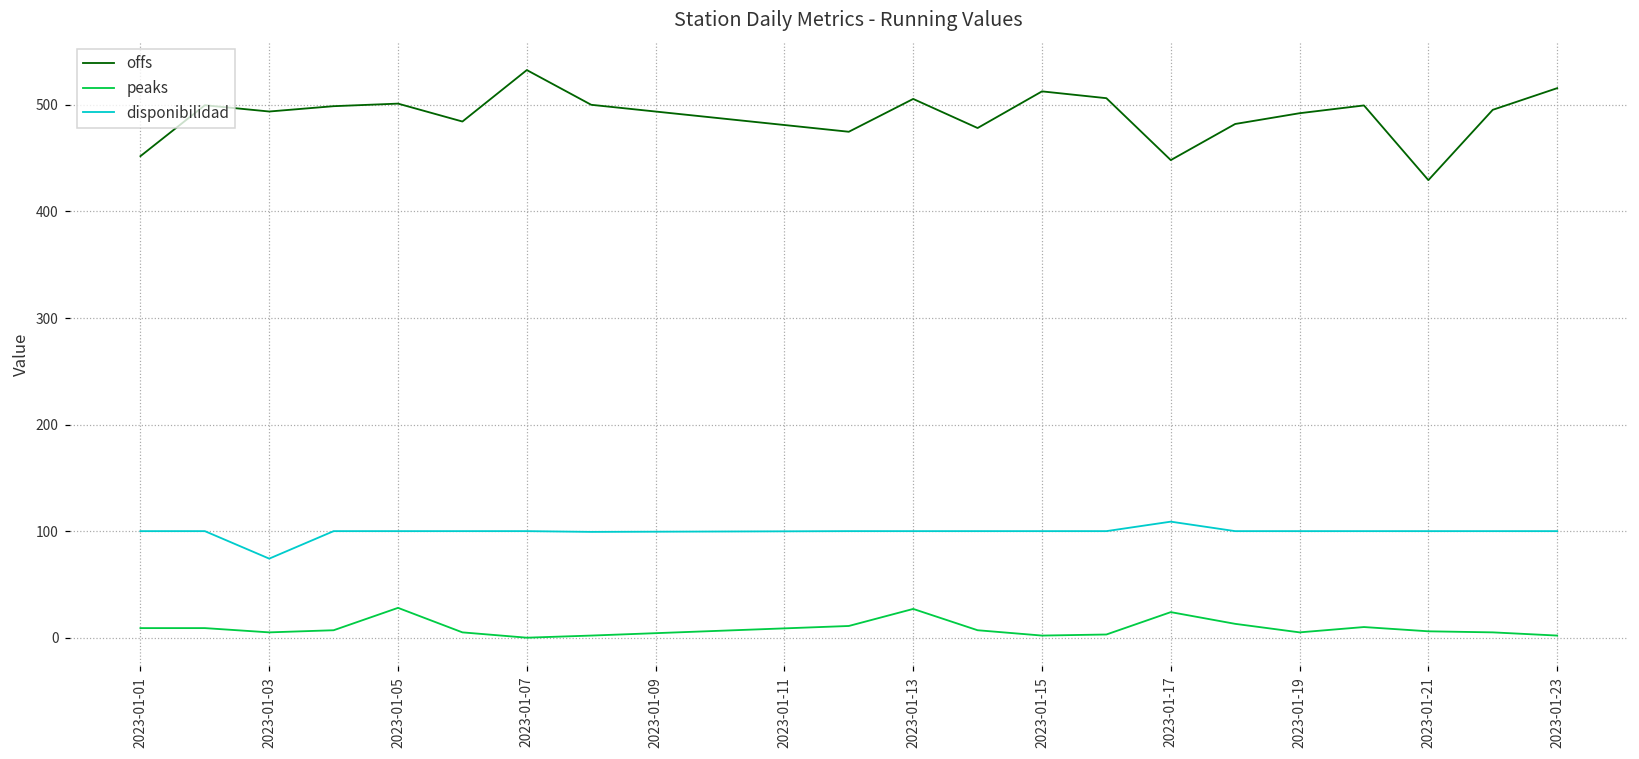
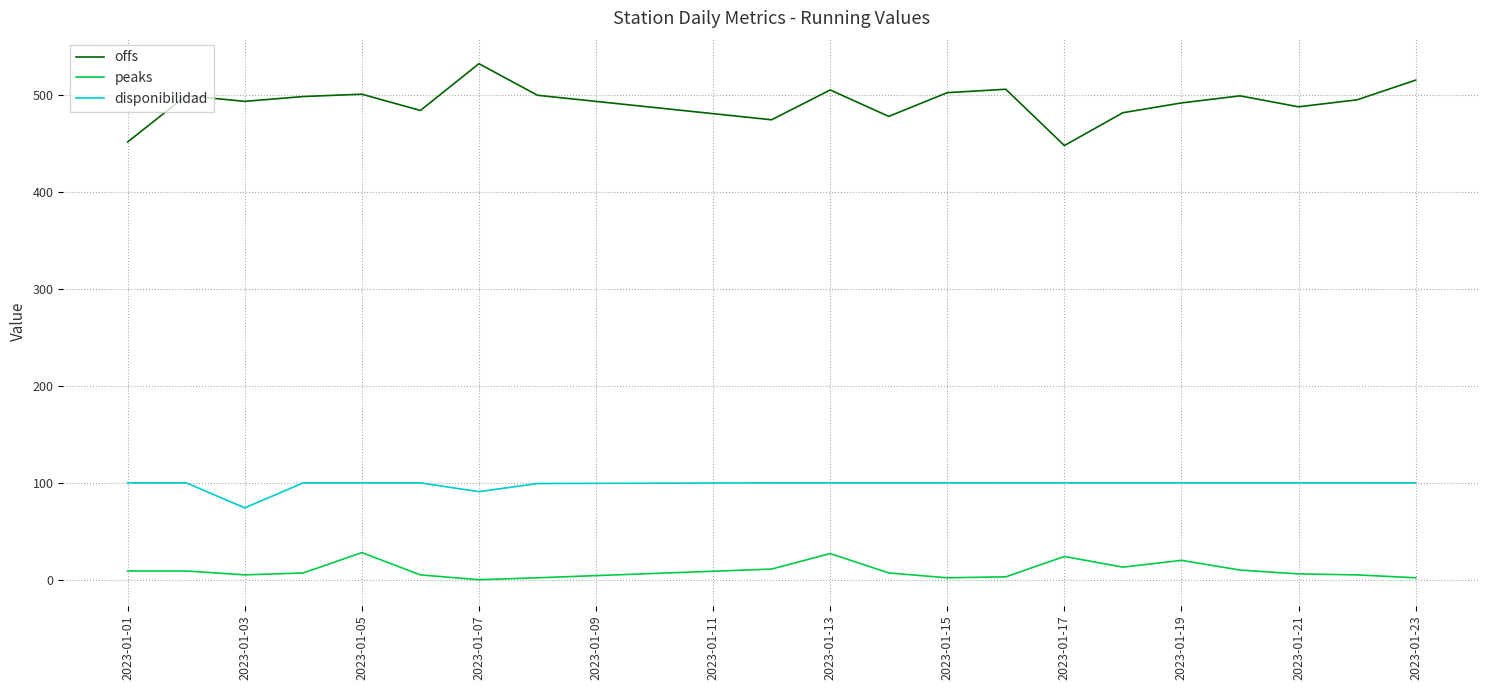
  {
    "offs": {
      "2023-01-01": 450,
      "2023-01-03": 490,
      "2023-01-05": 500,
      "2023-01-07": 530,
      "2023-01-13": 510,
-     "2023-01-15": 510,
+     "2023-01-15": 500,
      "2023-01-17": 450,
      "2023-01-19": 490,
-     "2023-01-21": 430,
+     "2023-01-21": 490,
      "2023-01-23": 520
    },
    "peaks": {
      "2023-01-01": 10,
      "2023-01-03": 10,
      "2023-01-05": 30,
      "2023-01-07": 0,
      "2023-01-13": 30,
      "2023-01-15": 0,
      "2023-01-17": 20,
-     "2023-01-19": 10,
+     "2023-01-19": 20,
      "2023-01-21": 10,
      "2023-01-23": 0
    },
    "disponibilidad": {
      "2023-01-01": 100,
      "2023-01-03": 70,
      "2023-01-05": 100,
-     "2023-01-07": 100,
+     "2023-01-07": 90,
      "2023-01-13": 100,
      "2023-01-15": 100,
-     "2023-01-17": 110,
+     "2023-01-17": 100,
      "2023-01-19": 100,
      "2023-01-21": 100,
      "2023-01-23": 100
    }
  }
